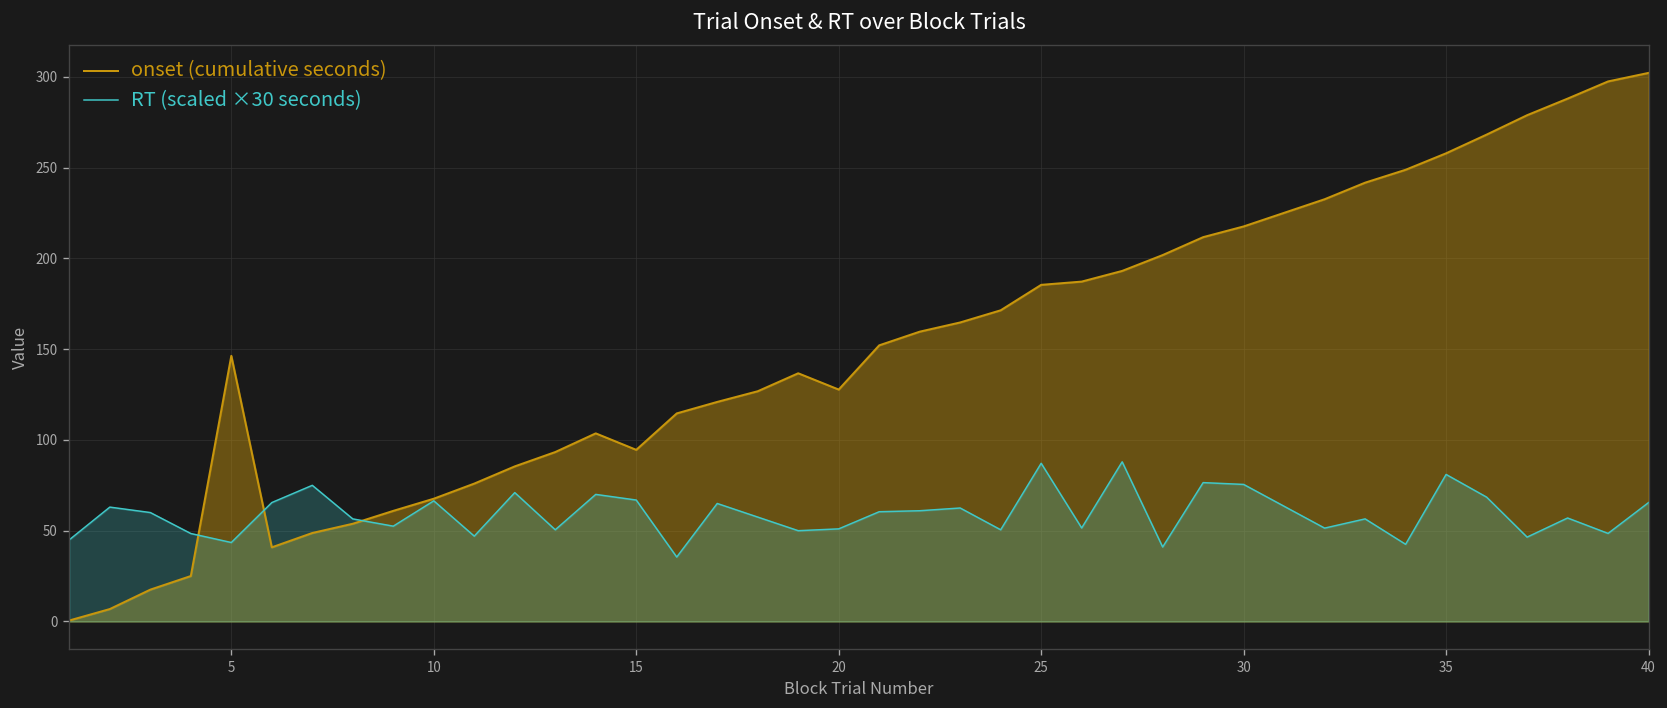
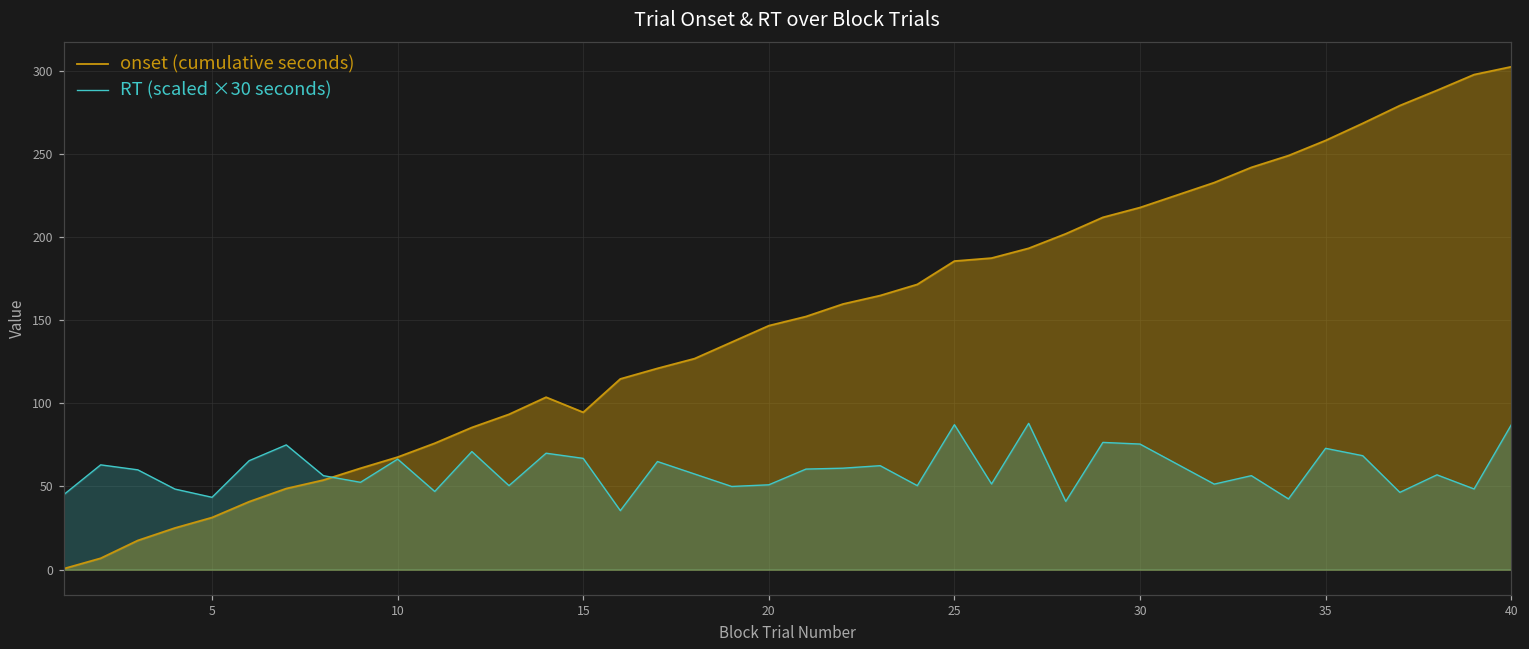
  {
    "onset (cumulative seconds)": {
-     "5": 146,
+     "5": 31,
      "15": 95,
-     "20": 128,
+     "20": 147,
      "25": 185,
      "30": 218,
      "35": 258,
      "40": 302
    },
    "RT (scaled ×30 seconds)": {
      "5": 43,
      "15": 67,
      "20": 51,
      "25": 87,
      "30": 75,
-     "35": 81,
-     "40": 66
+     "35": 73,
+     "40": 87
    }
  }
